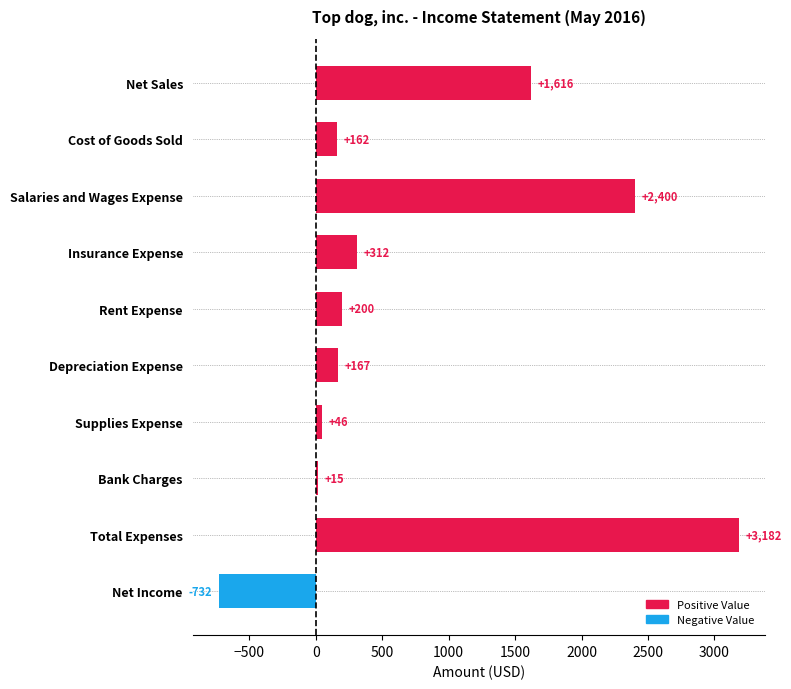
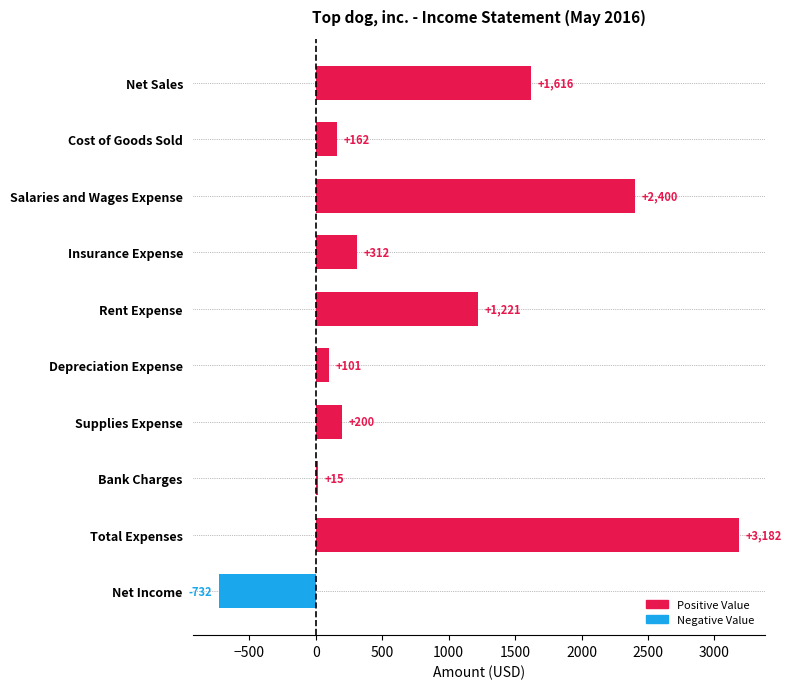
  {
    "Net Sales": "+1,616",
    "Cost of Goods Sold": "+162",
    "Salaries and Wages Expense": "+2,400",
    "Insurance Expense": "+312",
-   "Rent Expense": "+200",
-   "Depreciation Expense": "+167",
-   "Supplies Expense": "+46",
+   "Rent Expense": "+1,221",
+   "Depreciation Expense": "+101",
+   "Supplies Expense": "+200",
    "Bank Charges": "+15",
    "Total Expenses": "+3,182",
    "Net Income": "-732"
  }
